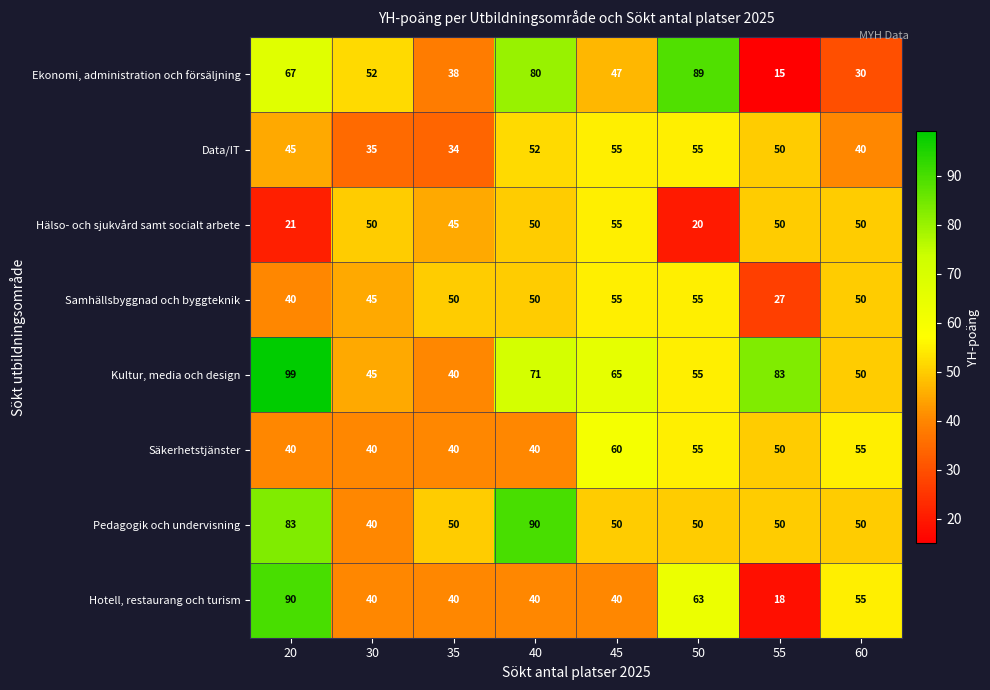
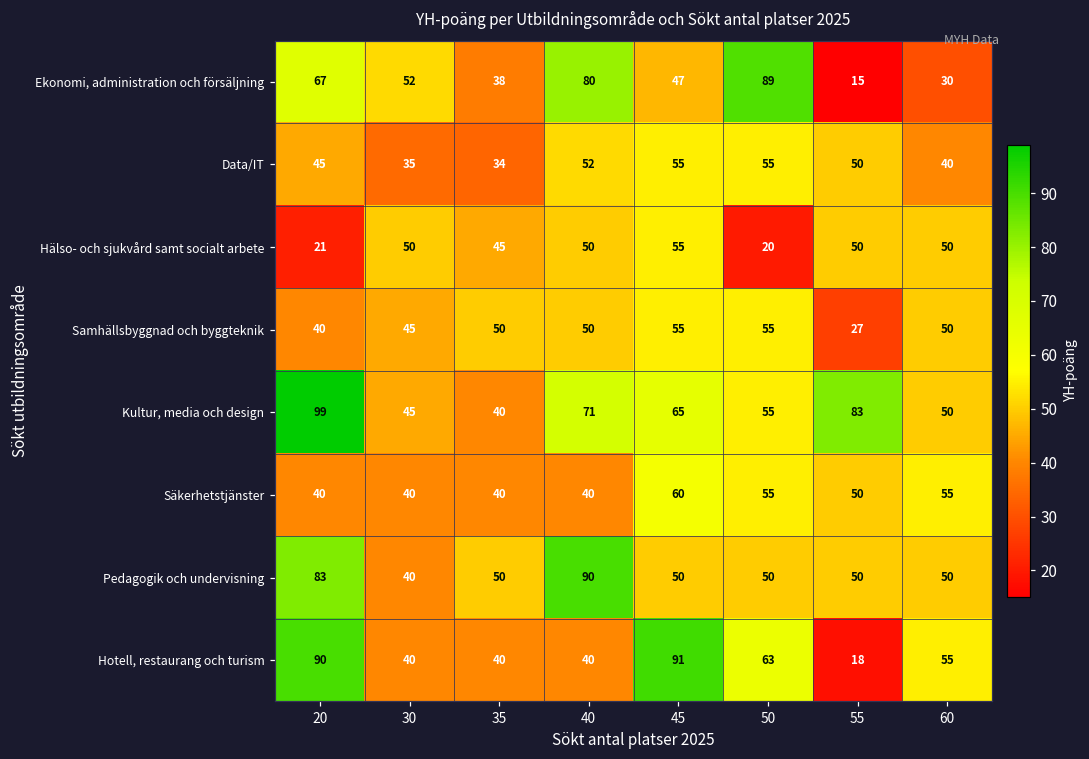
  {
    "Ekonomi, administration och försäljning": {
      "20": 67,
      "30": 52,
      "35": 38,
      "40": 80,
      "45": 47,
      "50": 89,
      "55": 15,
      "60": 30
    },
    "Data/IT": {
      "20": 45,
      "30": 35,
      "35": 34,
      "40": 52,
      "45": 55,
      "50": 55,
      "55": 50,
      "60": 40
    },
    "Hälso- och sjukvård samt socialt arbete": {
      "20": 21,
      "30": 50,
      "35": 45,
      "40": 50,
      "45": 55,
      "50": 20,
      "55": 50,
      "60": 50
    },
    "Samhällsbyggnad och byggteknik": {
      "20": 40,
      "30": 45,
      "35": 50,
      "40": 50,
      "45": 55,
      "50": 55,
      "55": 27,
      "60": 50
    },
    "Kultur, media och design": {
      "20": 99,
      "30": 45,
      "35": 40,
      "40": 71,
      "45": 65,
      "50": 55,
      "55": 83,
      "60": 50
    },
    "Säkerhetstjänster": {
      "20": 40,
      "30": 40,
      "35": 40,
      "40": 40,
      "45": 60,
      "50": 55,
      "55": 50,
      "60": 55
    },
    "Pedagogik och undervisning": {
      "20": 83,
      "30": 40,
      "35": 50,
      "40": 90,
      "45": 50,
      "50": 50,
      "55": 50,
      "60": 50
    },
    "Hotell, restaurang och turism": {
      "20": 90,
      "30": 40,
      "35": 40,
      "40": 40,
-     "45": 40,
+     "45": 91,
      "50": 63,
      "55": 18,
      "60": 55
    }
  }
